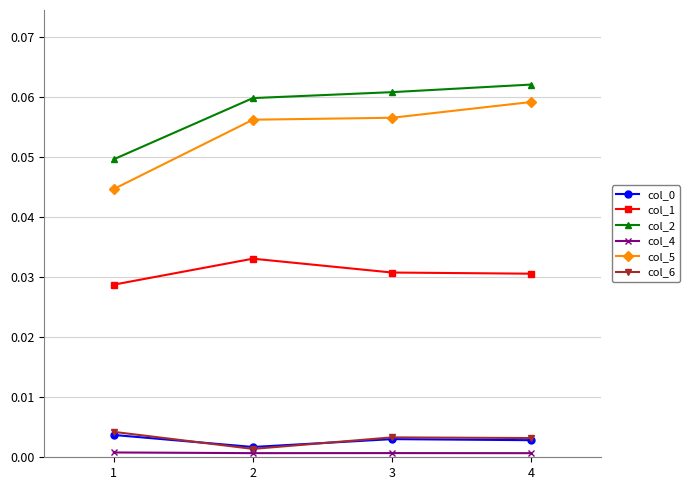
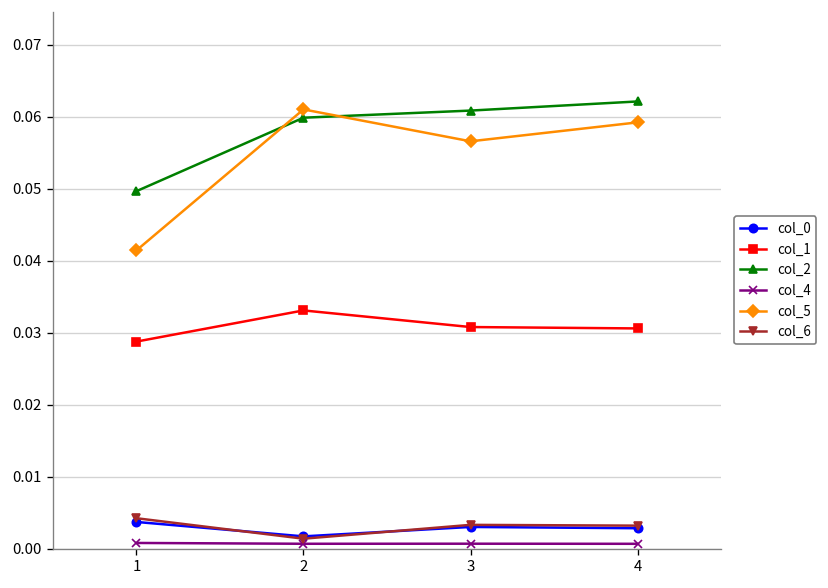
  {
    "col_0": {
      "1": 0.004
    },
    "col_1": {
      "1": 0.029,
      "2": 0.033,
      "3": 0.031,
      "4": 0.031
    },
    "col_2": {
      "1": 0.050,
      "2": 0.060,
      "3": 0.061,
      "4": 0.062
    },
    "col_4": {
      "1": 0.001,
      "2": 0.001,
      "3": 0.001,
      "4": 0.001
    },
    "col_5": {
-     "1": 0.045,
-     "2": 0.056,
+     "1": 0.041,
+     "2": 0.061,
      "3": 0.057,
      "4": 0.059
    },
    "col_6": {
      "1": 0.004
    }
  }
